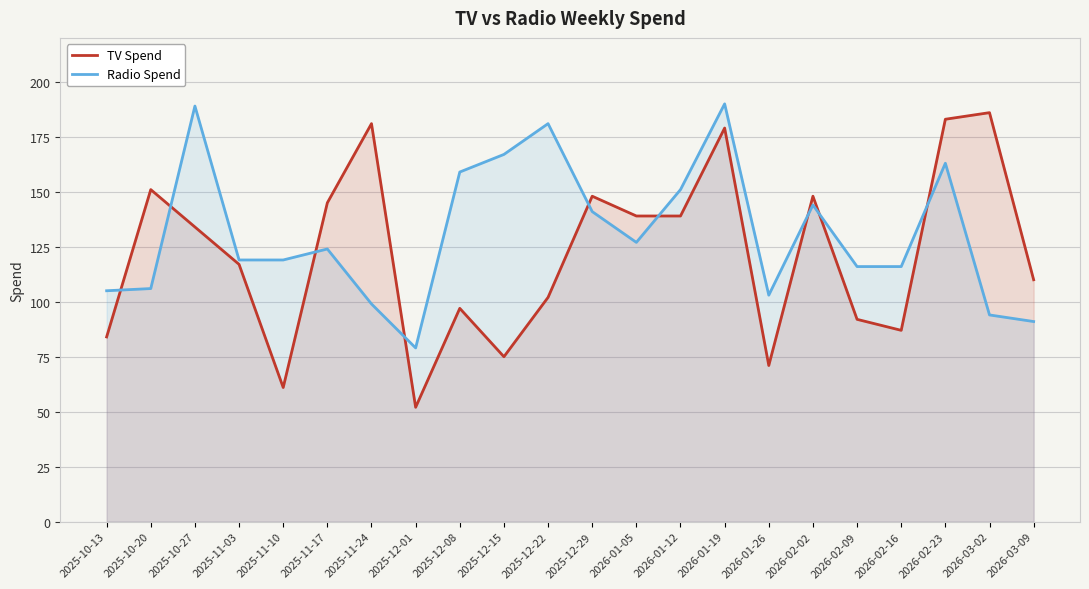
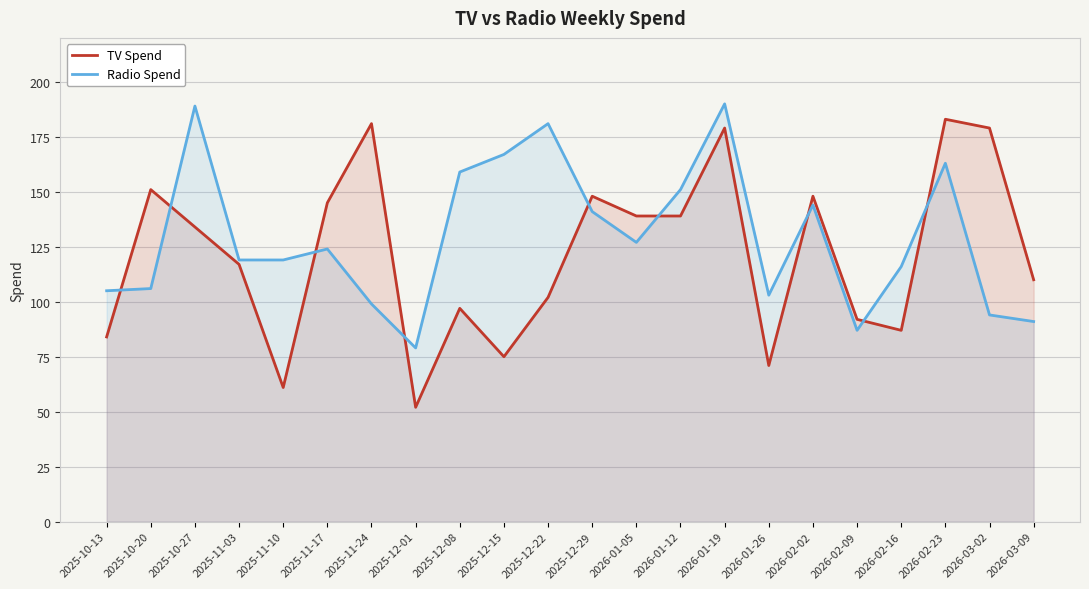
  {
    "TV Spend": {
      "2025-10-13": 84,
      "2025-10-20": 151,
      "2025-10-27": 134,
      "2025-11-03": 117,
      "2025-11-10": 61,
      "2025-11-17": 145,
      "2025-11-24": 181,
      "2025-12-01": 52,
      "2025-12-08": 97,
      "2025-12-15": 75,
      "2025-12-22": 102,
      "2025-12-29": 148,
      "2026-01-05": 139,
      "2026-01-12": 139,
      "2026-01-19": 179,
      "2026-01-26": 71,
      "2026-02-02": 148,
      "2026-02-09": 92,
      "2026-02-16": 87,
      "2026-02-23": 183,
-     "2026-03-02": 186,
+     "2026-03-02": 179,
      "2026-03-09": 110
    },
    "Radio Spend": {
      "2025-10-13": 105,
      "2025-10-20": 106,
      "2025-10-27": 189,
      "2025-11-03": 119,
      "2025-11-10": 119,
      "2025-11-17": 124,
      "2025-11-24": 99,
      "2025-12-01": 79,
      "2025-12-08": 159,
      "2025-12-15": 167,
      "2025-12-22": 181,
      "2025-12-29": 141,
      "2026-01-05": 127,
      "2026-01-12": 151,
      "2026-01-19": 190,
      "2026-01-26": 103,
      "2026-02-02": 144,
-     "2026-02-09": 116,
+     "2026-02-09": 87,
      "2026-02-16": 116,
      "2026-02-23": 163,
      "2026-03-02": 94,
      "2026-03-09": 91
    }
  }
